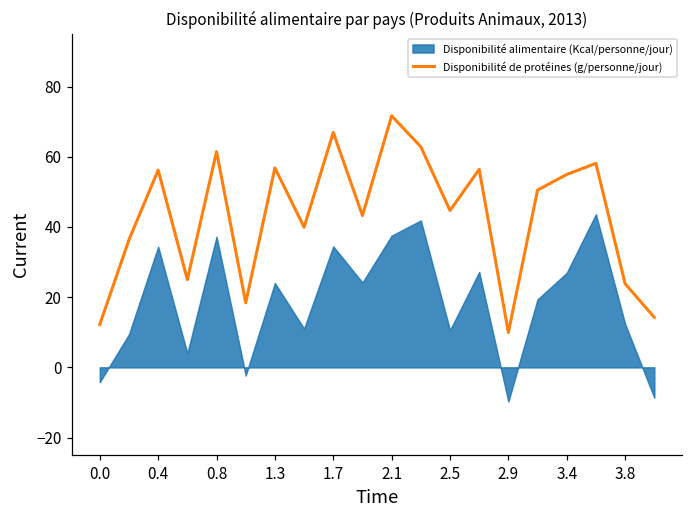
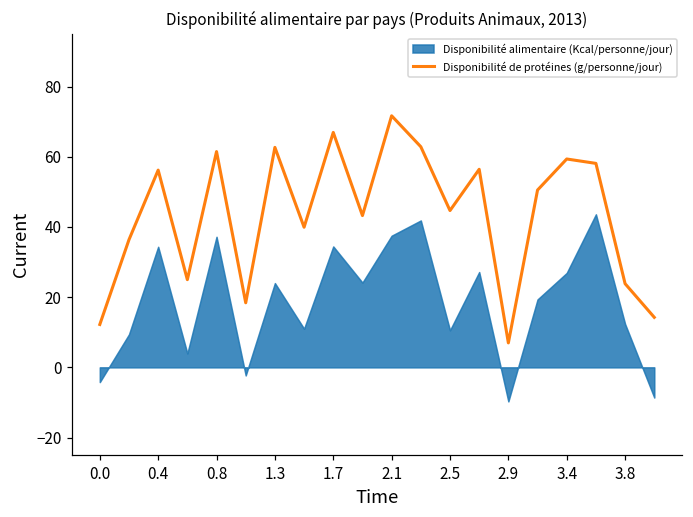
  {
    "Disponibilité de protéines (g/personne/jour)": {
      "0.0": 12,
      "0.4": 56,
      "0.8": 61,
-     "1.3": 57,
+     "1.3": 63,
      "1.7": 67,
      "2.1": 72,
      "2.5": 45,
-     "2.9": 10,
-     "3.4": 55,
+     "2.9": 7,
+     "3.4": 59,
      "3.8": 24
    },
    "Disponibilité alimentaire (Kcal/personne/jour)": {
      "0.4": 34,
      "0.8": 37,
      "1.3": 24,
      "1.7": 34,
      "2.1": 38,
      "2.5": 11,
      "3.4": 27,
      "3.8": 12
    }
  }
